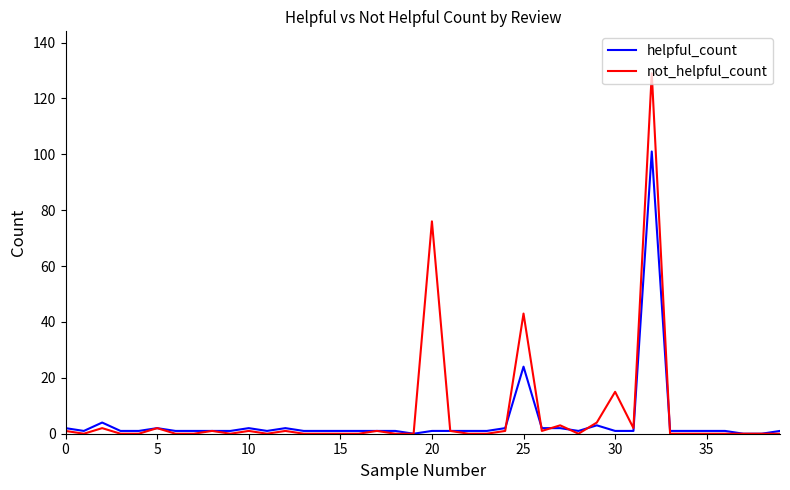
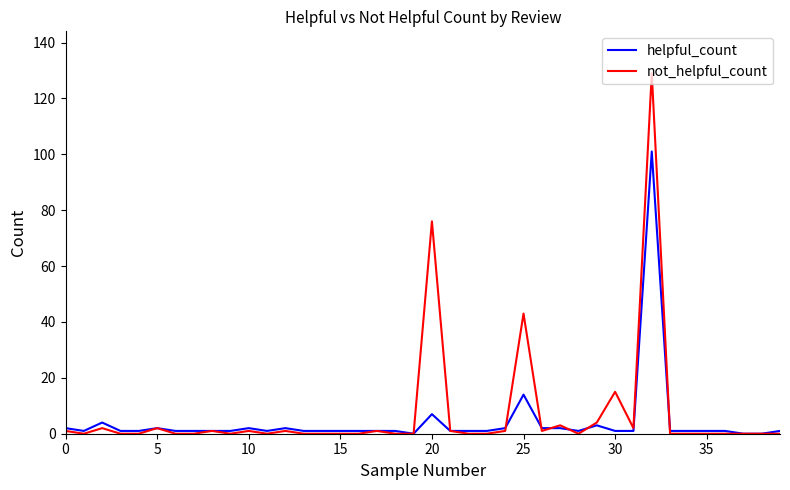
  {
    "helpful_count": {
      "0": 2,
      "15": 1,
-     "20": 1,
-     "25": 24,
+     "20": 7,
+     "25": 14,
      "30": 1,
      "35": 1
    },
    "not_helpful_count": {
      "0": 1,
      "15": 0,
      "20": 76,
      "25": 43,
      "30": 15,
      "35": 0
    }
  }
